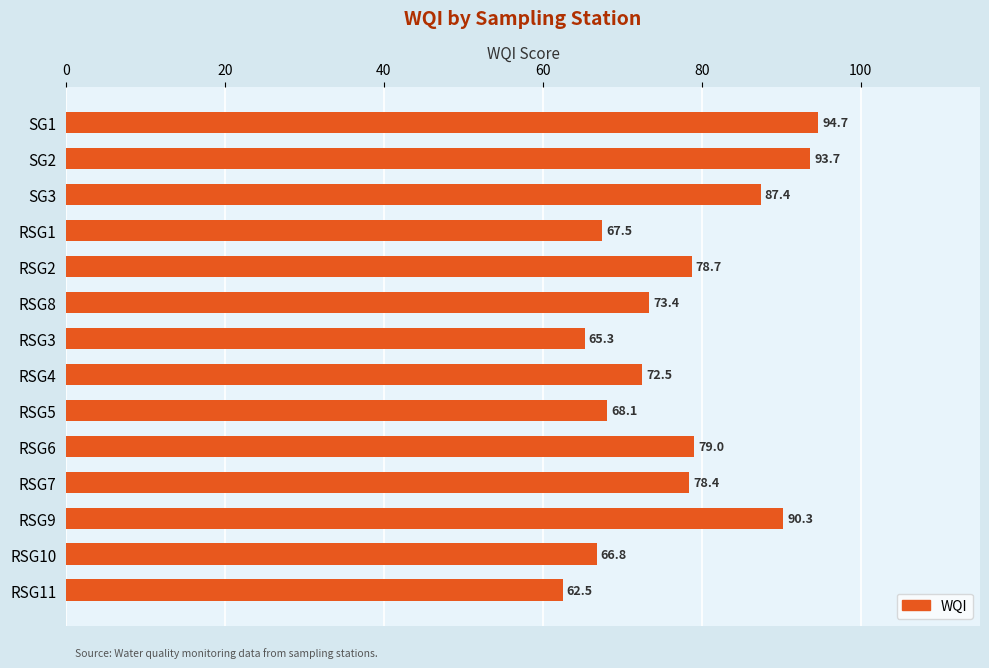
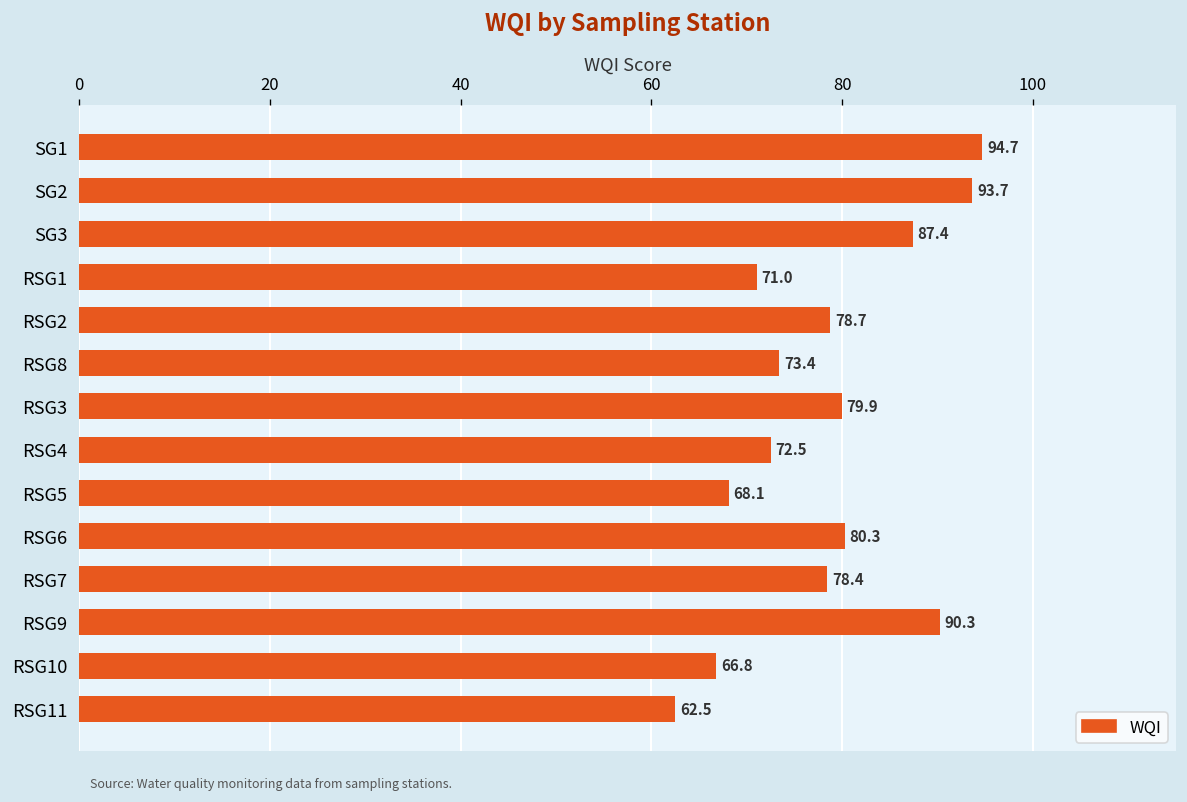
  {
    "SG1": 94.7,
    "SG2": 93.7,
    "SG3": 87.4,
-   "RSG1": 67.5,
+   "RSG1": 71.0,
    "RSG2": 78.7,
    "RSG8": 73.4,
-   "RSG3": 65.3,
+   "RSG3": 79.9,
    "RSG4": 72.5,
    "RSG5": 68.1,
-   "RSG6": 79.0,
+   "RSG6": 80.3,
    "RSG7": 78.4,
    "RSG9": 90.3,
    "RSG10": 66.8,
    "RSG11": 62.5
  }
